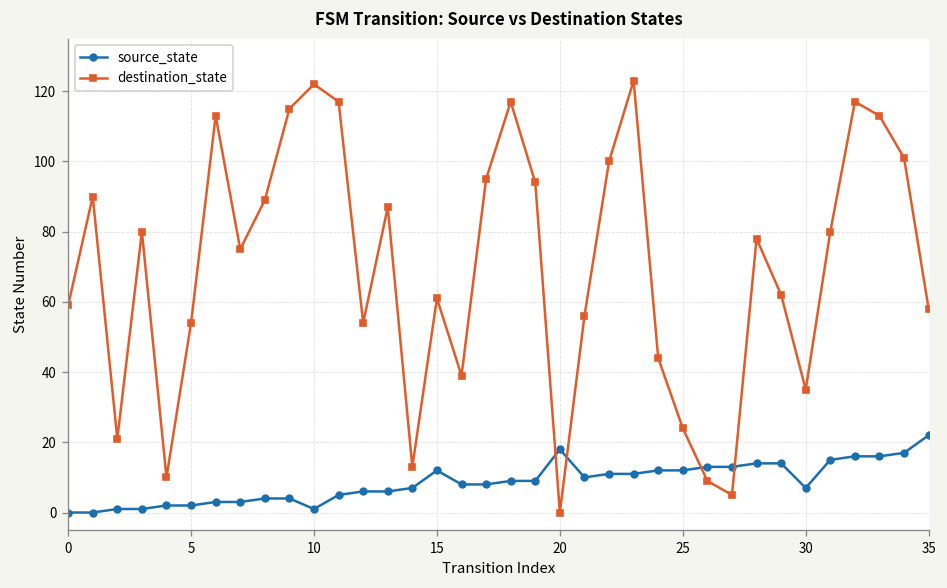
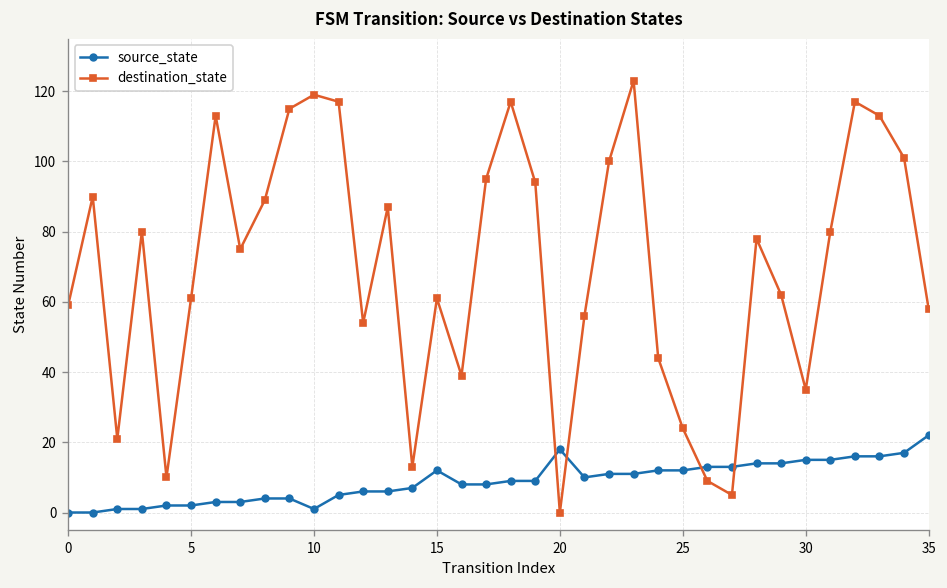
  {
    "source_state": {
      "0": 0,
      "5": 2,
      "10": 1,
      "15": 12,
      "20": 18,
      "25": 12,
-     "30": 7,
+     "30": 15,
      "35": 22
    },
    "destination_state": {
      "0": 59,
-     "5": 54,
-     "10": 122,
+     "5": 61,
+     "10": 119,
      "15": 61,
      "20": 0,
      "25": 24,
      "30": 35,
      "35": 58
    }
  }
